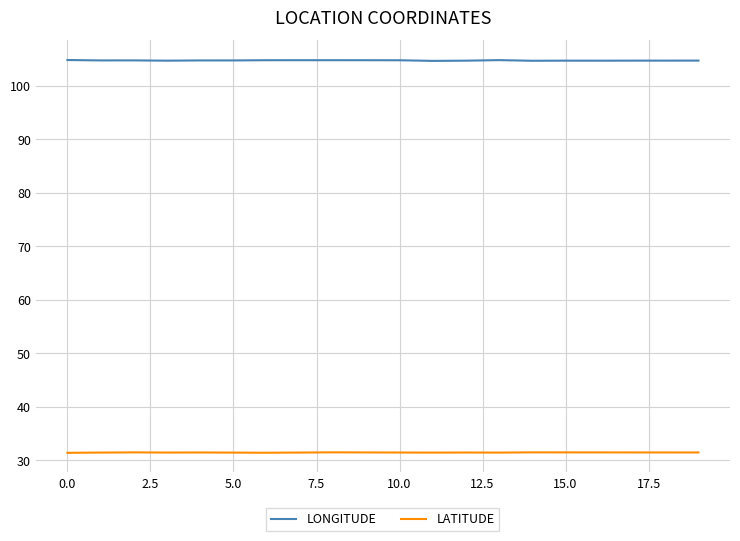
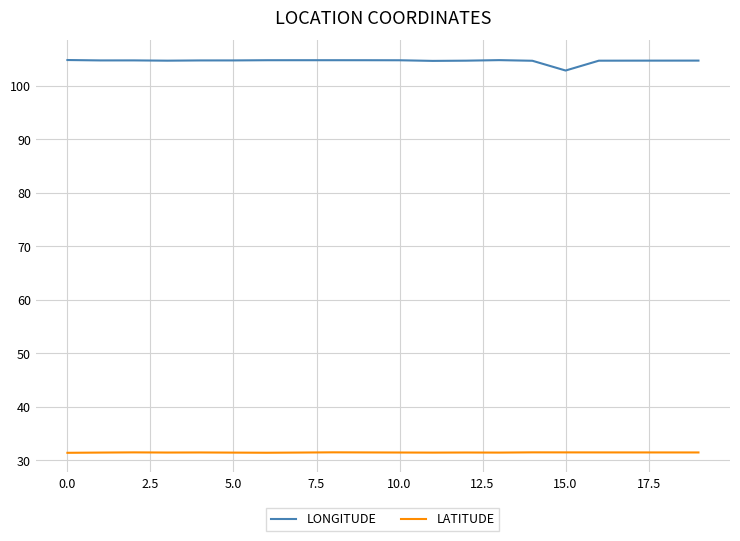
  {
    "LONGITUDE": {
      "0.0": 105,
      "5.0": 105,
      "10.0": 105,
-     "15.0": 105
+     "15.0": 103
    },
    "LATITUDE": {
      "0.0": 31,
      "5.0": 31,
      "10.0": 31,
      "15.0": 31
    }
  }
